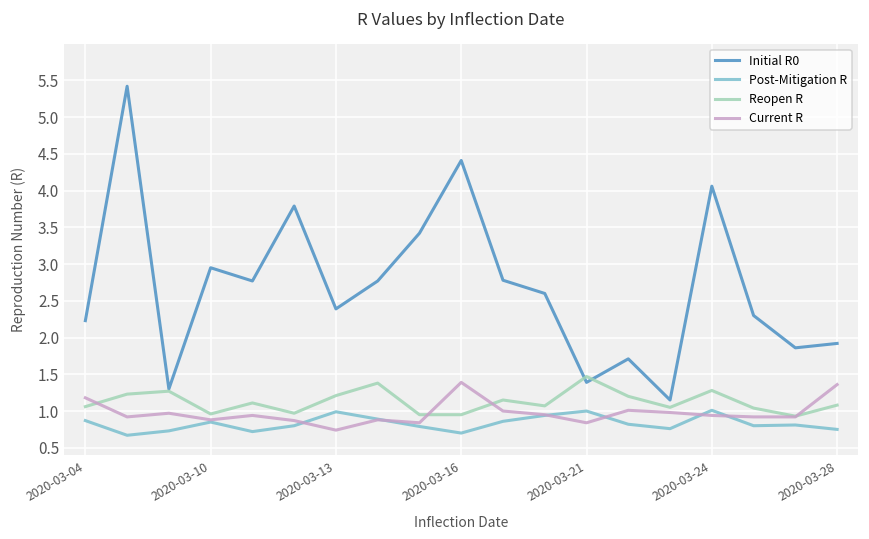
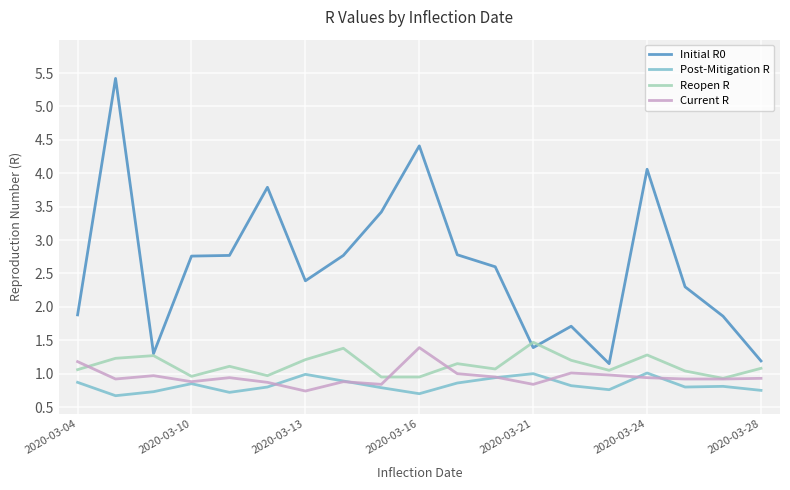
  {
    "Initial R0": {
-     "2020-03-04": 2.2,
-     "2020-03-10": 3.0,
+     "2020-03-04": 1.9,
+     "2020-03-10": 2.8,
      "2020-03-13": 2.4,
      "2020-03-16": 4.4,
      "2020-03-21": 1.4,
      "2020-03-24": 4.1,
-     "2020-03-28": 1.9
+     "2020-03-28": 1.2
    },
    "Current R": {
      "2020-03-04": 1.2,
      "2020-03-13": 0.7,
      "2020-03-16": 1.4,
      "2020-03-21": 0.8,
      "2020-03-24": 0.9,
-     "2020-03-28": 1.4
+     "2020-03-28": 0.9
    }
  }
